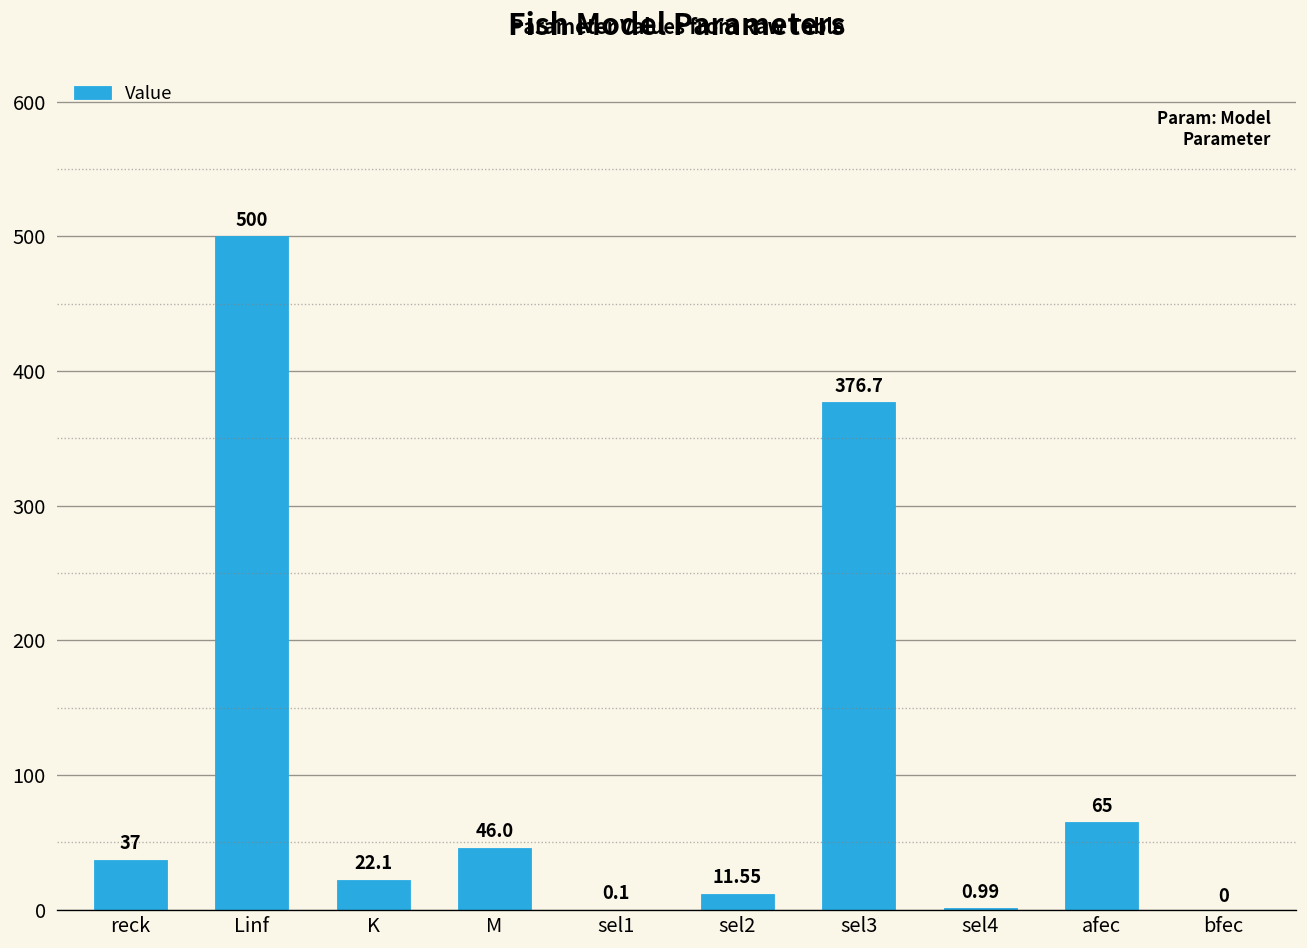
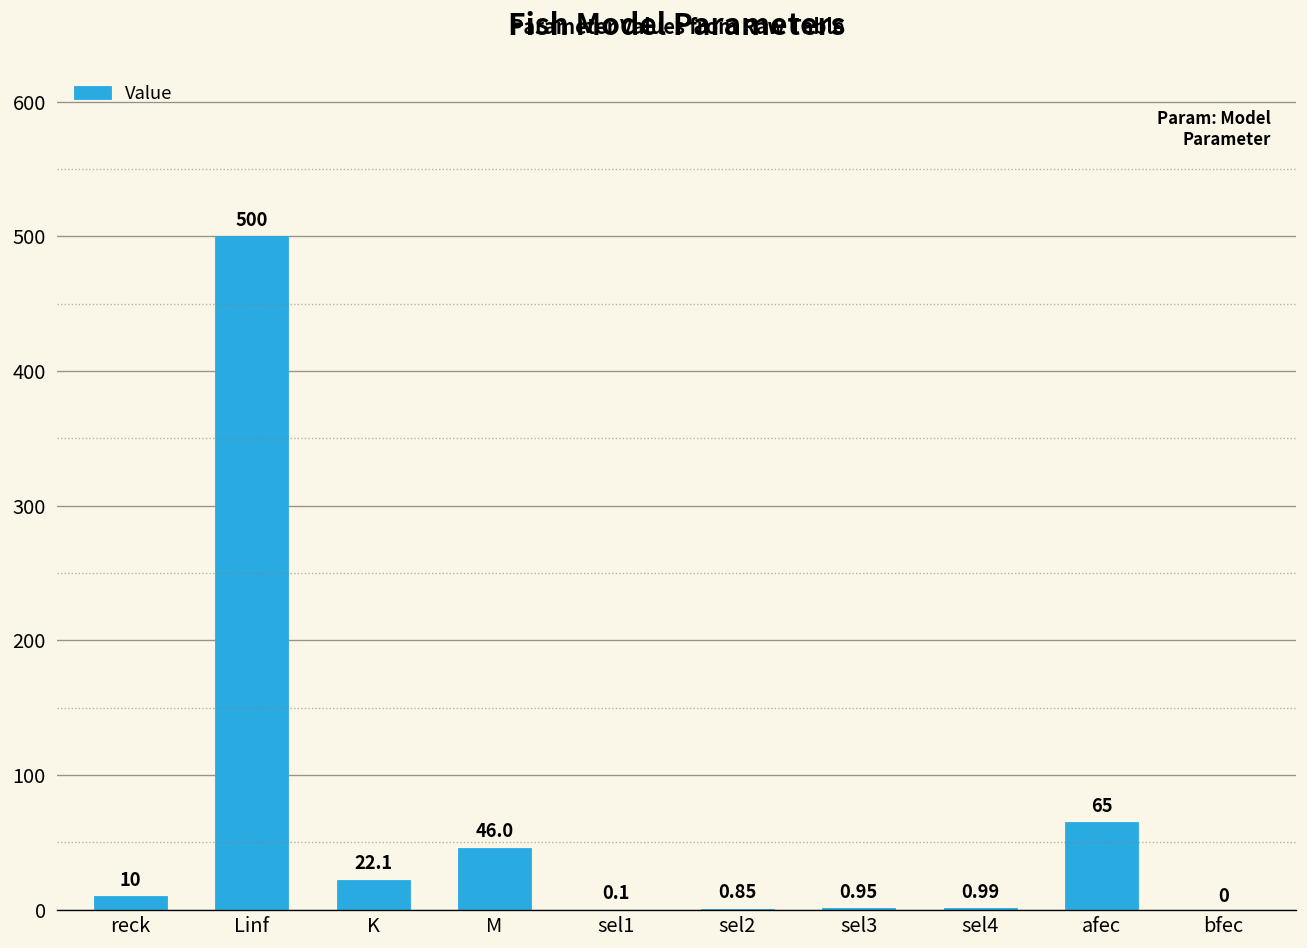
  {
-   "reck": 37,
+   "reck": 10,
    "Linf": 500,
    "K": 22.1,
    "M": 46.0,
    "sel1": 0.1,
-   "sel2": 11.55,
-   "sel3": 376.7,
+   "sel2": 0.85,
+   "sel3": 0.95,
    "sel4": 0.99,
    "afec": 65,
    "bfec": 0
  }
